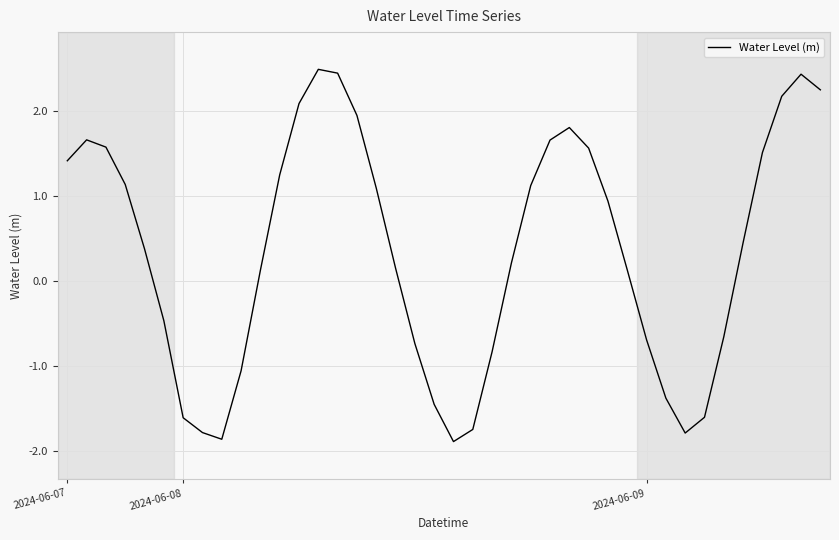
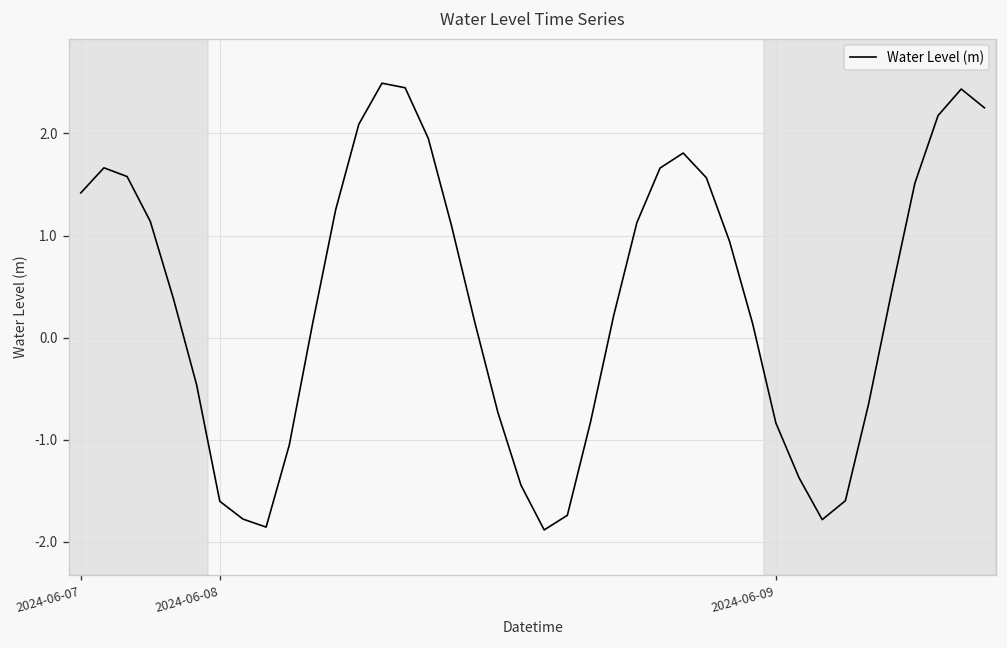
  {
    "2024-06-07": 1.4,
    "2024-06-08": -1.6,
-   "2024-06-09": -0.7
+   "2024-06-09": -0.8
  }
